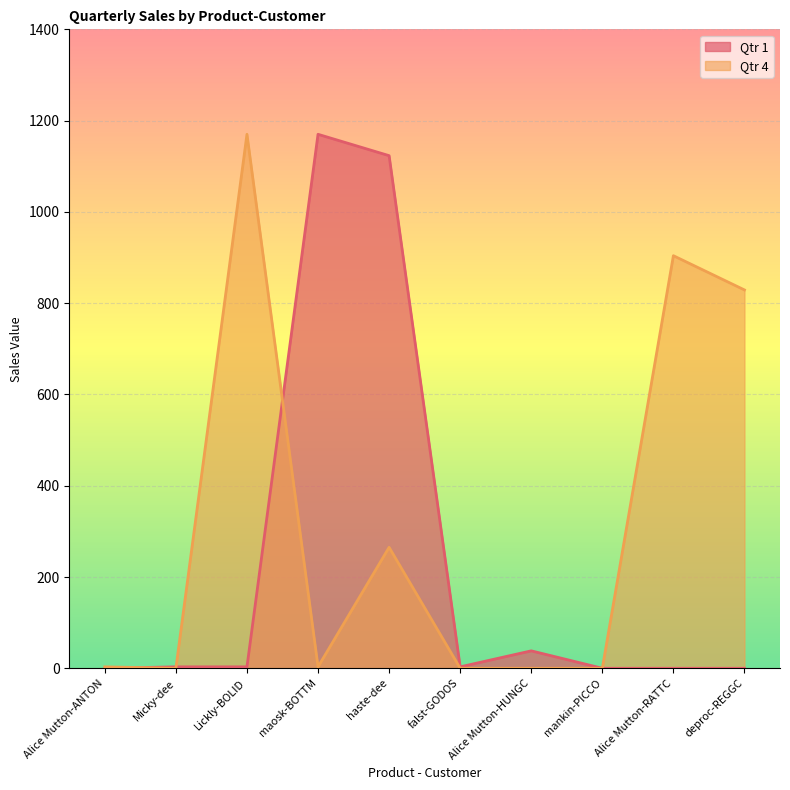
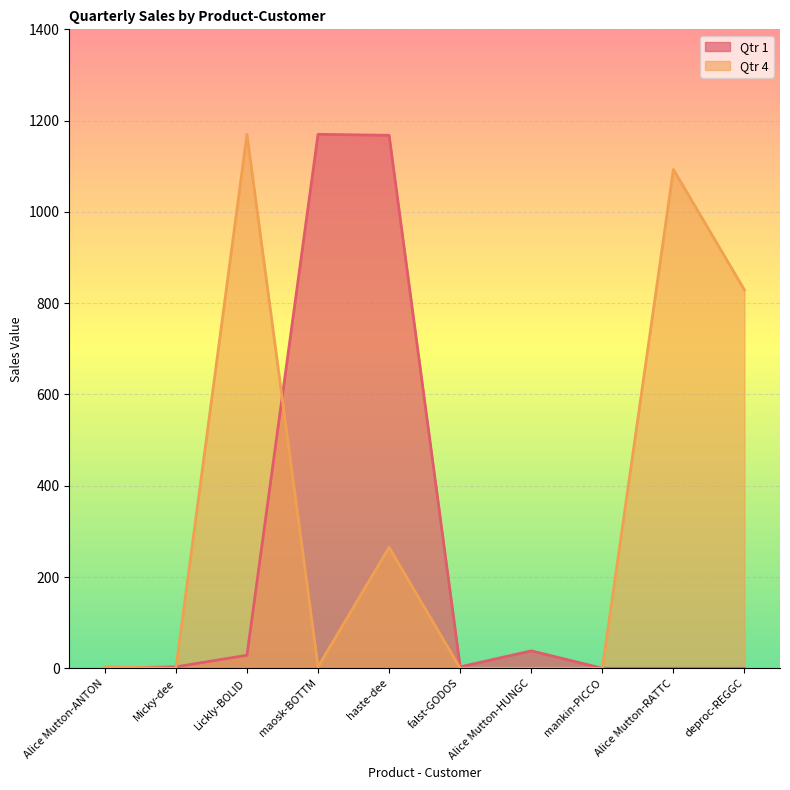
  {
    "Qtr 1": {
-     "Lickly-BOLID": 0,
+     "Lickly-BOLID": 30,
      "maosk-BOTTM": 1170,
-     "haste-dee": 1120,
+     "haste-dee": 1170,
      "Alice Mutton-HUNGC": 40,
      "Alice Mutton-RATTC": 0,
      "deproc-REGGC": 0
    },
    "Qtr 4": {
      "Lickly-BOLID": 1170,
      "maosk-BOTTM": 0,
      "haste-dee": 270,
      "Alice Mutton-HUNGC": 0,
-     "Alice Mutton-RATTC": 900,
+     "Alice Mutton-RATTC": 1090,
      "deproc-REGGC": 830
    }
  }
